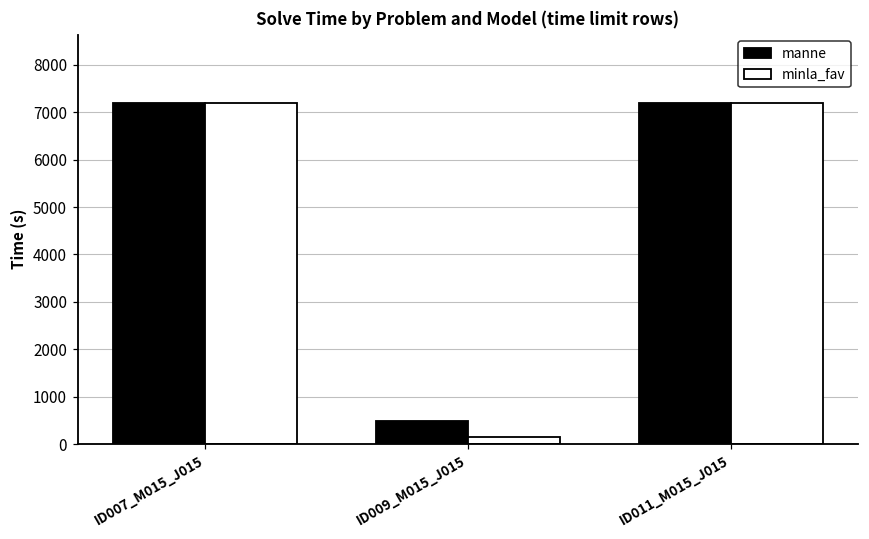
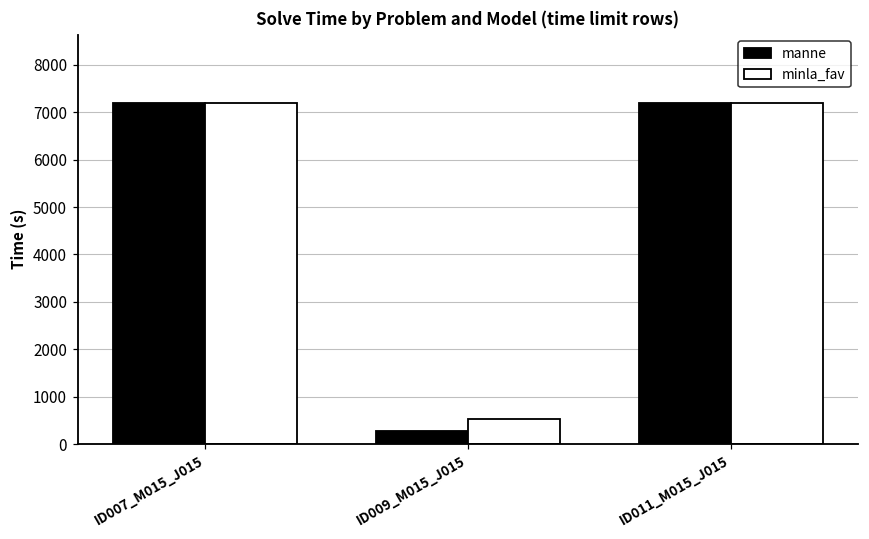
  {
    "manne": {
      "ID007_M015_J015": 7200,
-     "ID009_M015_J015": 500,
+     "ID009_M015_J015": 300,
      "ID011_M015_J015": 7200
    },
    "minla_fav": {
      "ID007_M015_J015": 7200,
-     "ID009_M015_J015": 200,
+     "ID009_M015_J015": 500,
      "ID011_M015_J015": 7200
    }
  }
